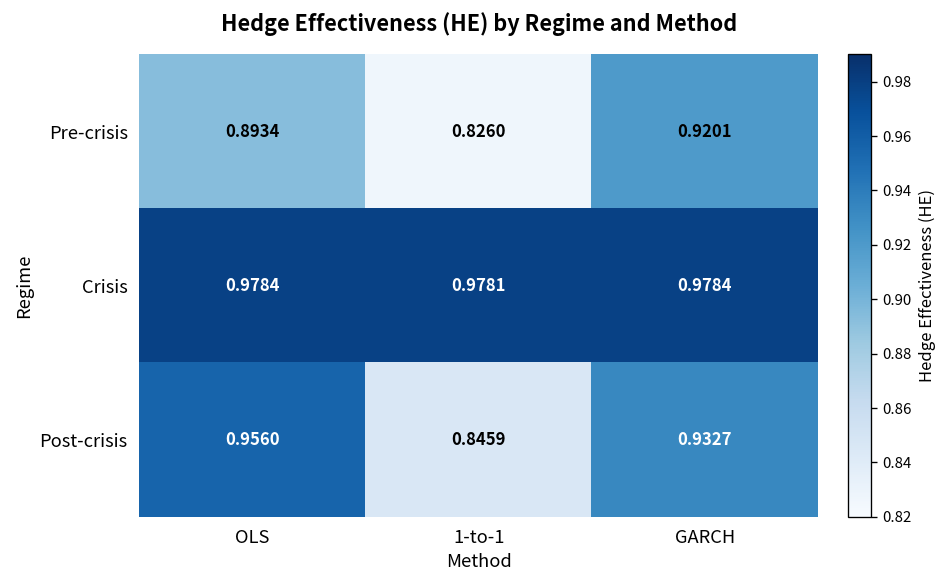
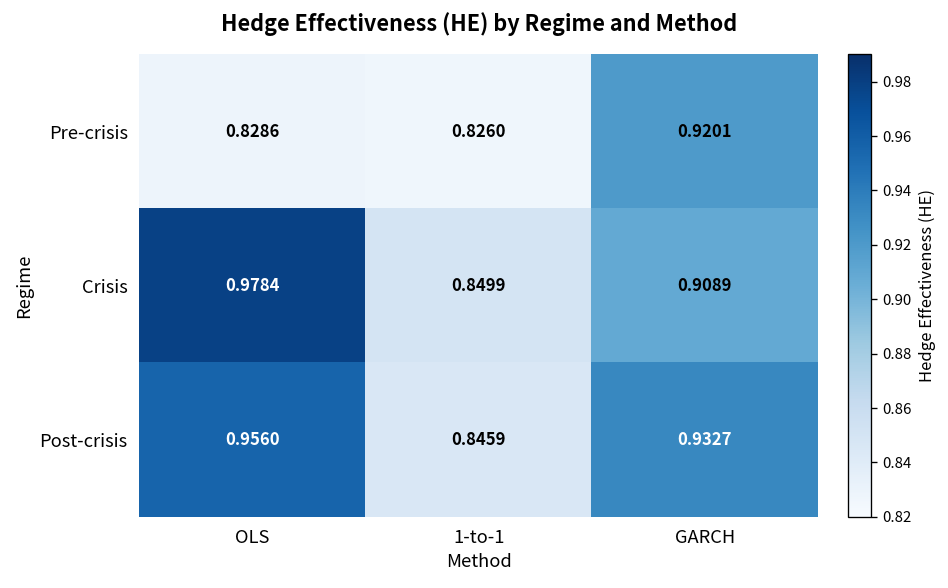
  {
    "Pre-crisis": {
-     "OLS": 0.8934,
+     "OLS": 0.8286,
      "1-to-1": 0.8260,
      "GARCH": 0.9201
    },
    "Crisis": {
      "OLS": 0.9784,
-     "1-to-1": 0.9781,
-     "GARCH": 0.9784
+     "1-to-1": 0.8499,
+     "GARCH": 0.9089
    },
    "Post-crisis": {
      "OLS": 0.9560,
      "1-to-1": 0.8459,
      "GARCH": 0.9327
    }
  }
